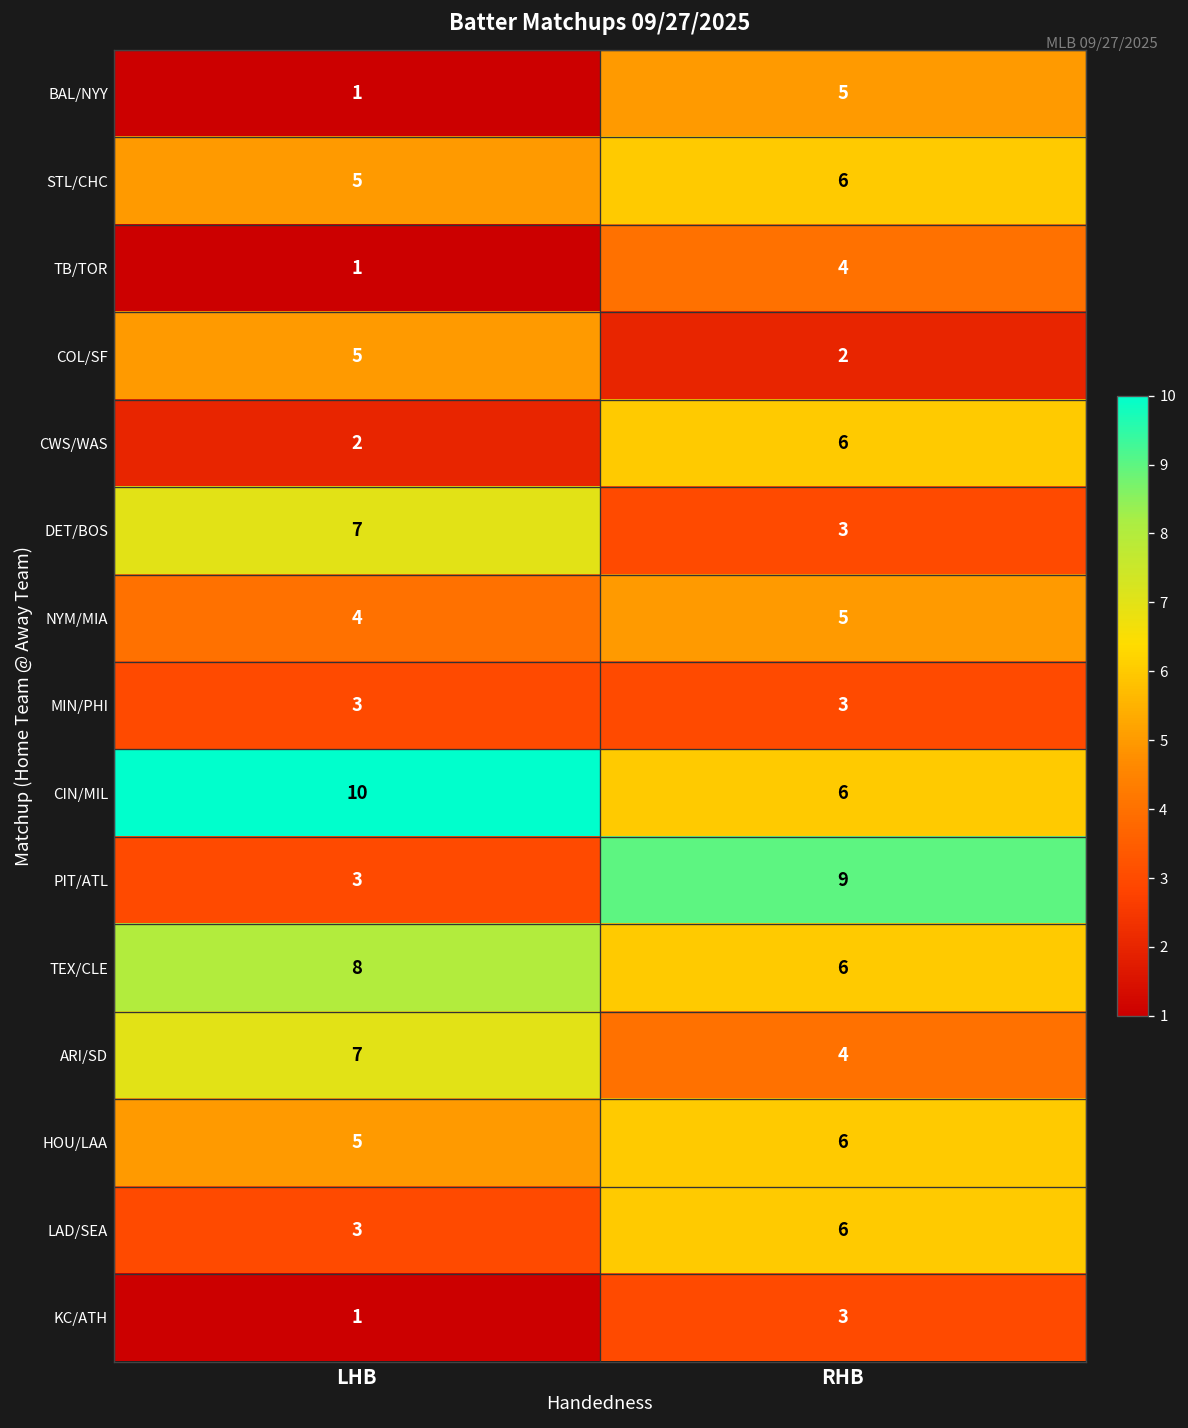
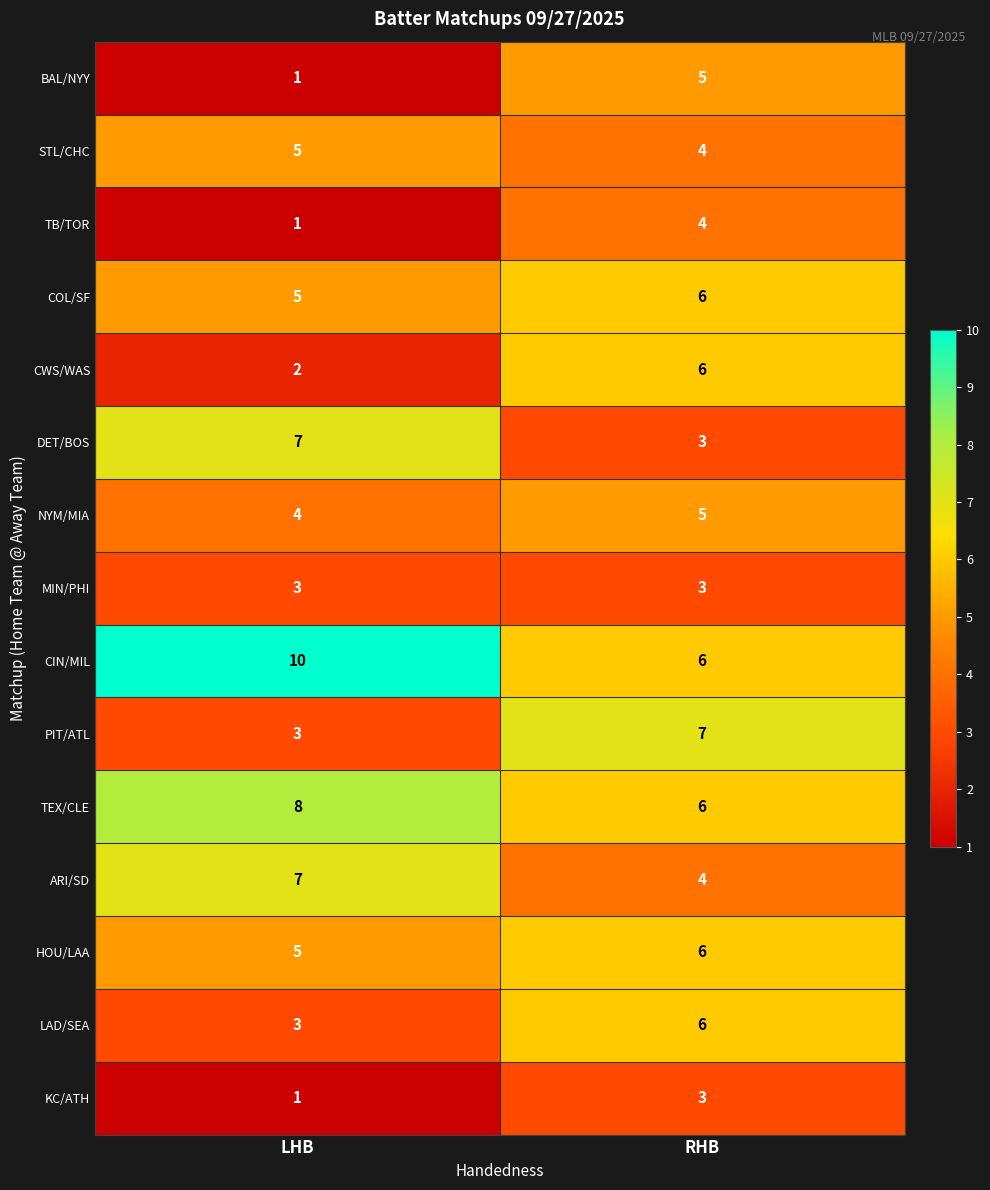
  {
    "BAL/NYY": {
      "LHB": 1,
      "RHB": 5
    },
    "STL/CHC": {
      "LHB": 5,
-     "RHB": 6
+     "RHB": 4
    },
    "TB/TOR": {
      "LHB": 1,
      "RHB": 4
    },
    "COL/SF": {
      "LHB": 5,
-     "RHB": 2
+     "RHB": 6
    },
    "CWS/WAS": {
      "LHB": 2,
      "RHB": 6
    },
    "DET/BOS": {
      "LHB": 7,
      "RHB": 3
    },
    "NYM/MIA": {
      "LHB": 4,
      "RHB": 5
    },
    "MIN/PHI": {
      "LHB": 3,
      "RHB": 3
    },
    "CIN/MIL": {
      "LHB": 10,
      "RHB": 6
    },
    "PIT/ATL": {
      "LHB": 3,
-     "RHB": 9
+     "RHB": 7
    },
    "TEX/CLE": {
      "LHB": 8,
      "RHB": 6
    },
    "ARI/SD": {
      "LHB": 7,
      "RHB": 4
    },
    "HOU/LAA": {
      "LHB": 5,
      "RHB": 6
    },
    "LAD/SEA": {
      "LHB": 3,
      "RHB": 6
    },
    "KC/ATH": {
      "LHB": 1,
      "RHB": 3
    }
  }
